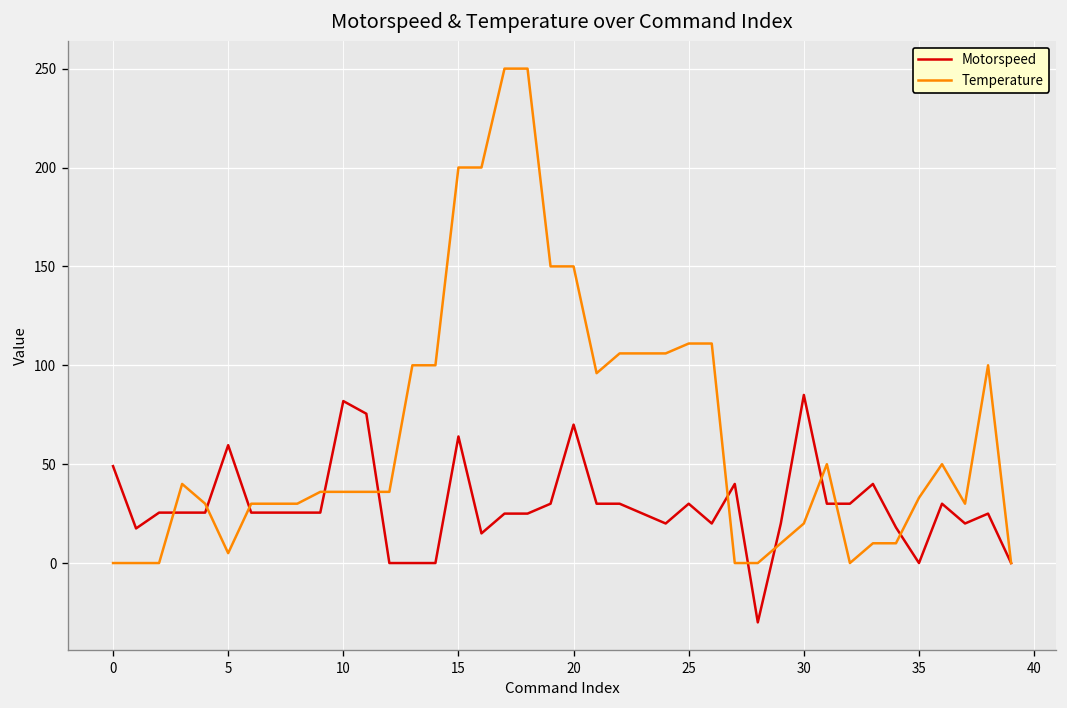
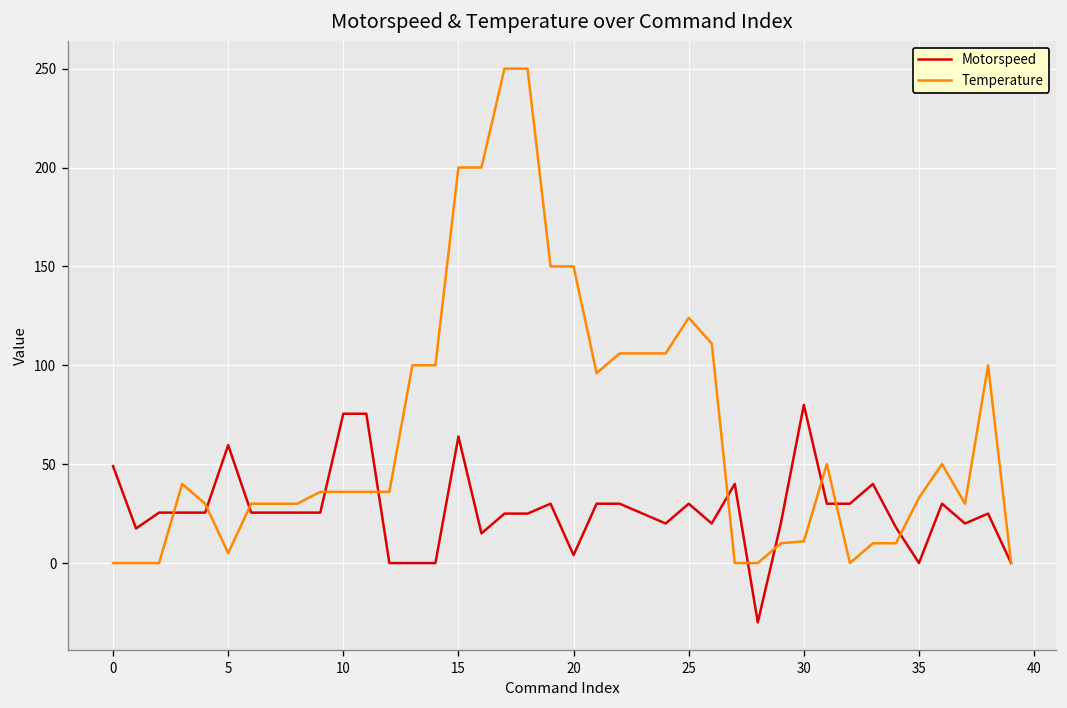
  {
    "Motorspeed": {
      "0": 49,
      "5": 60,
-     "10": 82,
+     "10": 76,
      "15": 64,
-     "20": 70,
+     "20": 4,
      "25": 30,
-     "30": 85,
+     "30": 80,
      "35": 0
    },
    "Temperature": {
      "0": 0,
      "5": 5,
      "10": 36,
      "15": 200,
      "20": 150,
-     "25": 111,
-     "30": 20,
+     "25": 124,
+     "30": 11,
      "35": 33
    }
  }
